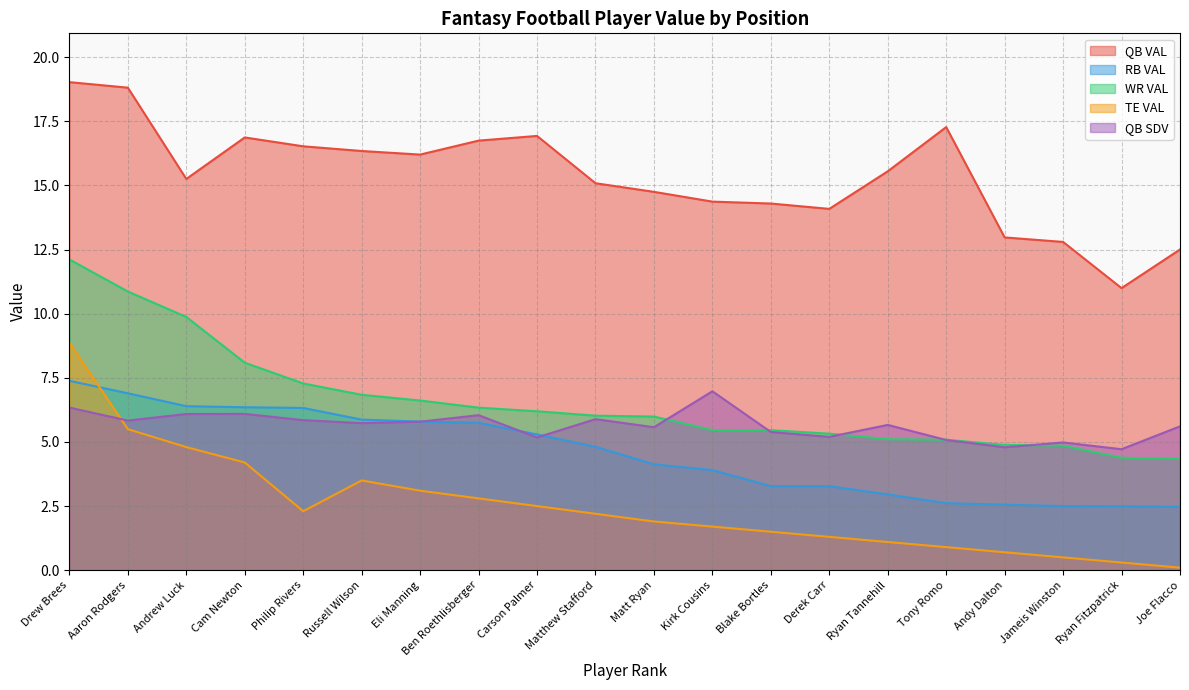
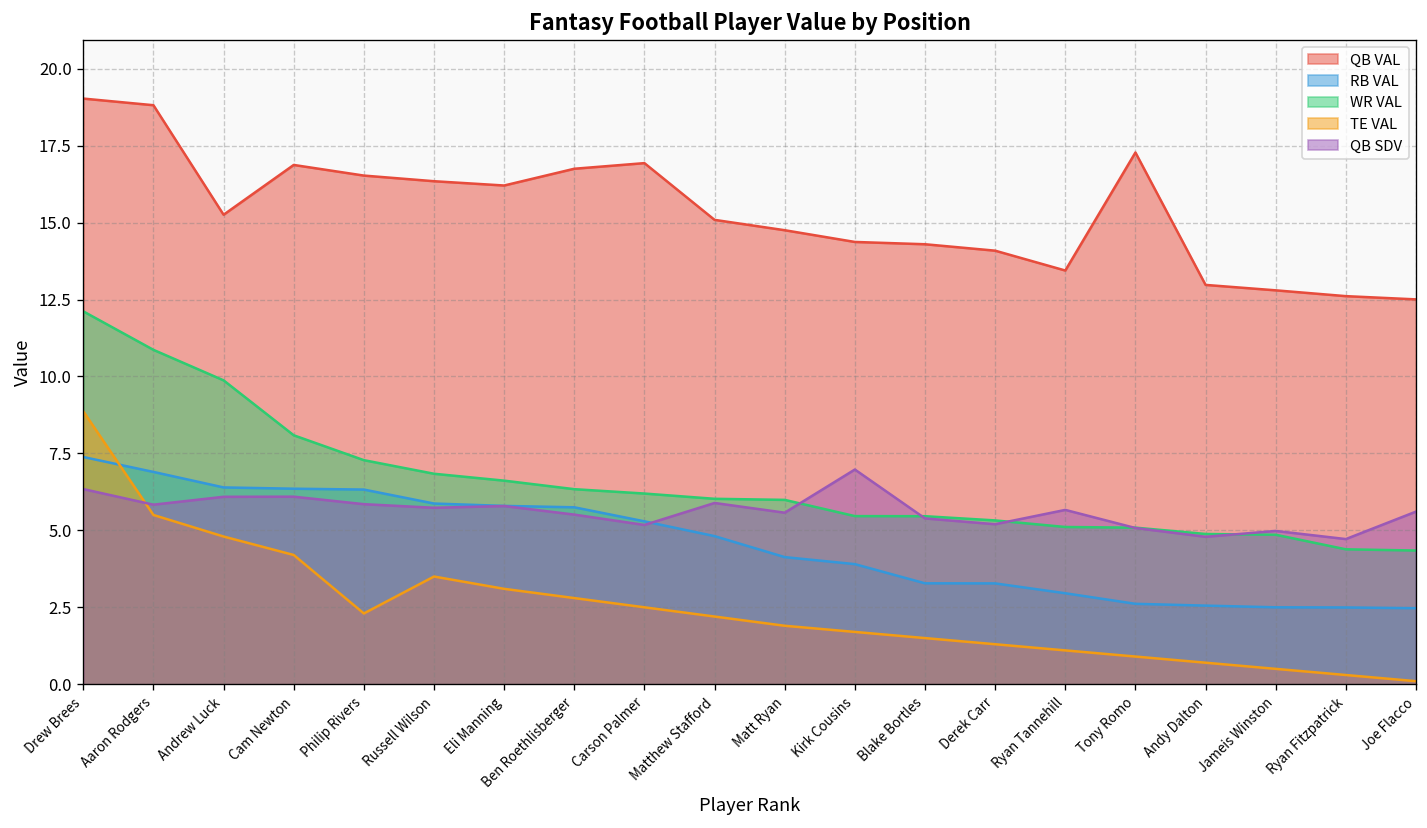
  {
    "QB VAL": {
      "Drew Brees": 19.0,
      "Aaron Rodgers": 18.8,
      "Andrew Luck": 15.3,
      "Cam Newton": 16.9,
      "Philip Rivers": 16.5,
      "Russell Wilson": 16.3,
      "Eli Manning": 16.2,
      "Ben Roethlisberger": 16.7,
      "Carson Palmer": 16.9,
      "Matthew Stafford": 15.1,
      "Matt Ryan": 14.8,
      "Kirk Cousins": 14.4,
      "Blake Bortles": 14.3,
      "Derek Carr": 14.1,
-     "Ryan Tannehill": 15.6,
+     "Ryan Tannehill": 13.4,
      "Tony Romo": 17.3,
      "Andy Dalton": 13.0,
      "Jameis Winston": 12.8,
-     "Ryan Fitzpatrick": 11.0,
+     "Ryan Fitzpatrick": 12.6,
      "Joe Flacco": 12.5
    },
    "RB VAL": {
      "Drew Brees": 7.4,
      "Aaron Rodgers": 6.9,
      "Andrew Luck": 6.4,
      "Cam Newton": 6.4,
      "Philip Rivers": 6.3,
      "Russell Wilson": 5.9,
      "Ben Roethlisberger": 5.7,
      "Carson Palmer": 5.3,
      "Matthew Stafford": 4.8,
      "Matt Ryan": 4.1,
      "Kirk Cousins": 3.9,
      "Blake Bortles": 3.3,
      "Derek Carr": 3.3,
      "Ryan Tannehill": 3.0,
      "Tony Romo": 2.6,
      "Andy Dalton": 2.6,
      "Jameis Winston": 2.5,
      "Ryan Fitzpatrick": 2.5,
      "Joe Flacco": 2.5
    },
    "WR VAL": {
      "Drew Brees": 12.1,
      "Aaron Rodgers": 10.9,
      "Andrew Luck": 9.9,
      "Cam Newton": 8.1,
      "Philip Rivers": 7.3,
      "Russell Wilson": 6.8,
      "Eli Manning": 6.6,
      "Ben Roethlisberger": 6.3,
      "Carson Palmer": 6.2,
      "Matthew Stafford": 6.0,
      "Matt Ryan": 6.0,
      "Kirk Cousins": 5.5,
      "Derek Carr": 5.3,
      "Ryan Tannehill": 5.1,
      "Jameis Winston": 4.9,
      "Ryan Fitzpatrick": 4.4,
      "Joe Flacco": 4.3
    },
    "TE VAL": {
      "Drew Brees": 8.9,
      "Aaron Rodgers": 5.5,
      "Andrew Luck": 4.8,
      "Cam Newton": 4.2,
      "Philip Rivers": 2.3,
      "Russell Wilson": 3.5,
      "Eli Manning": 3.1,
      "Ben Roethlisberger": 2.8,
      "Carson Palmer": 2.5,
      "Matthew Stafford": 2.2,
      "Matt Ryan": 1.9,
      "Kirk Cousins": 1.7,
      "Blake Bortles": 1.5,
      "Derek Carr": 1.3,
      "Ryan Tannehill": 1.1,
      "Tony Romo": 0.9,
      "Andy Dalton": 0.7,
      "Jameis Winston": 0.5,
      "Ryan Fitzpatrick": 0.3,
      "Joe Flacco": 0.1
    },
    "QB SDV": {
      "Drew Brees": 6.3,
      "Aaron Rodgers": 5.8,
      "Andrew Luck": 6.1,
      "Cam Newton": 6.1,
      "Philip Rivers": 5.9,
      "Russell Wilson": 5.7,
-     "Ben Roethlisberger": 6.0,
+     "Ben Roethlisberger": 5.5,
      "Carson Palmer": 5.2,
      "Matthew Stafford": 5.9,
      "Matt Ryan": 5.6,
      "Kirk Cousins": 7.0,
      "Derek Carr": 5.2,
      "Ryan Tannehill": 5.7,
      "Jameis Winston": 5.0,
      "Ryan Fitzpatrick": 4.7,
      "Joe Flacco": 5.6
    }
  }
